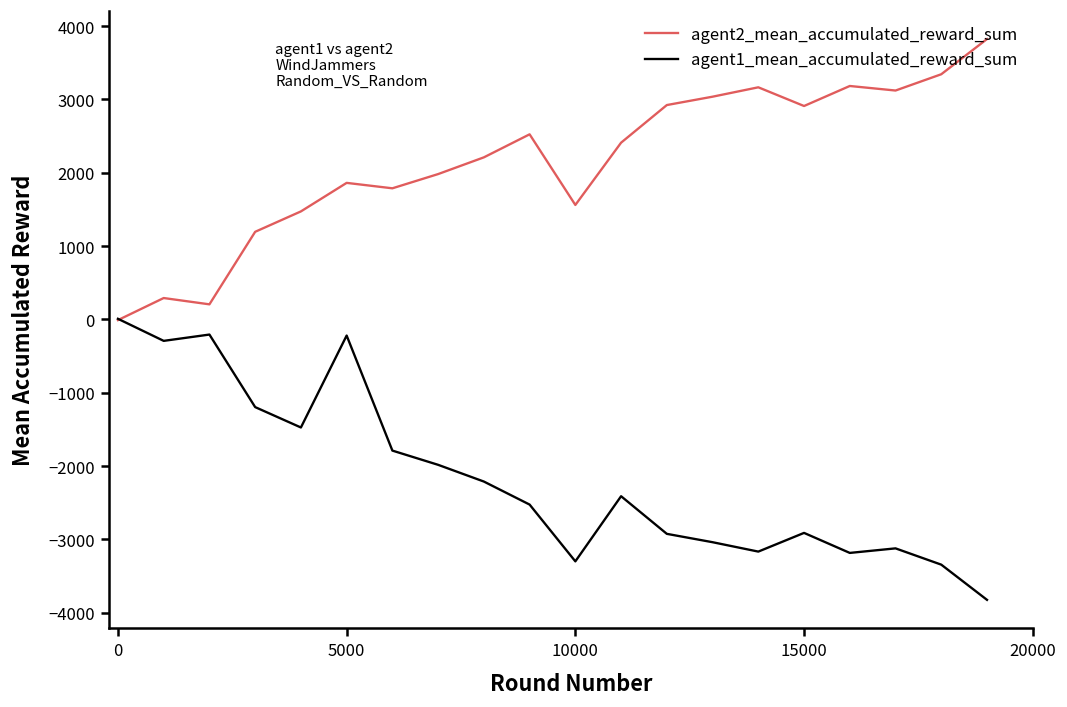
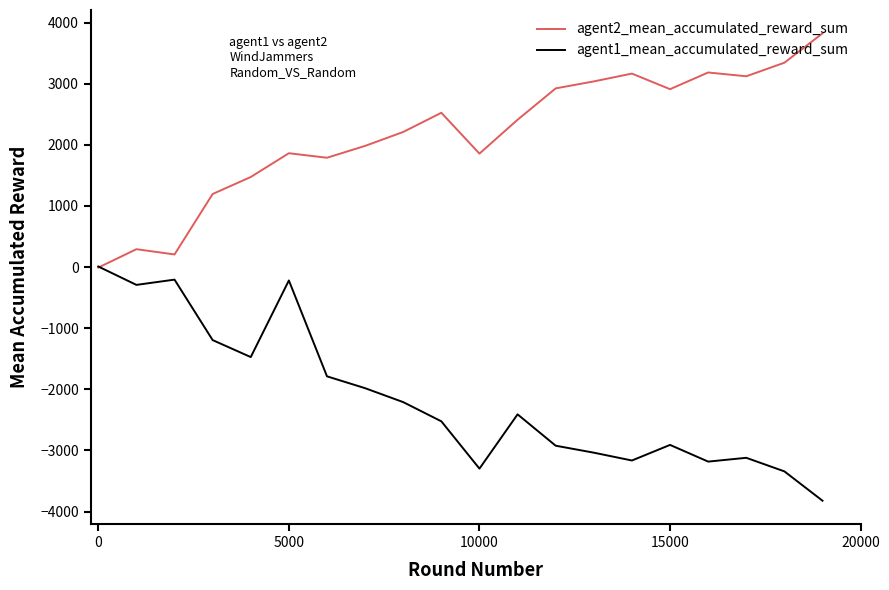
  {
    "agent2_mean_accumulated_reward_sum": {
      "5000": 1900,
-     "10000": 1600,
+     "10000": 1900,
      "15000": 2900
    },
    "agent1_mean_accumulated_reward_sum": {
      "5000": -200,
      "10000": -3300,
      "15000": -2900
    }
  }
